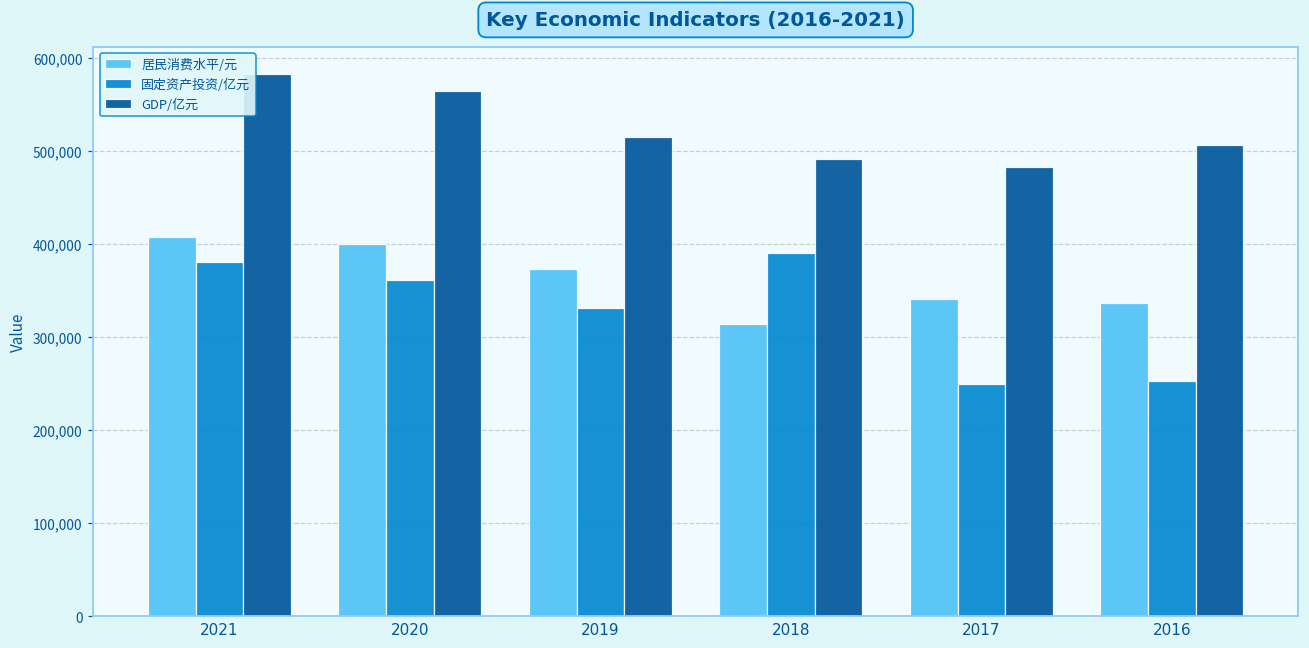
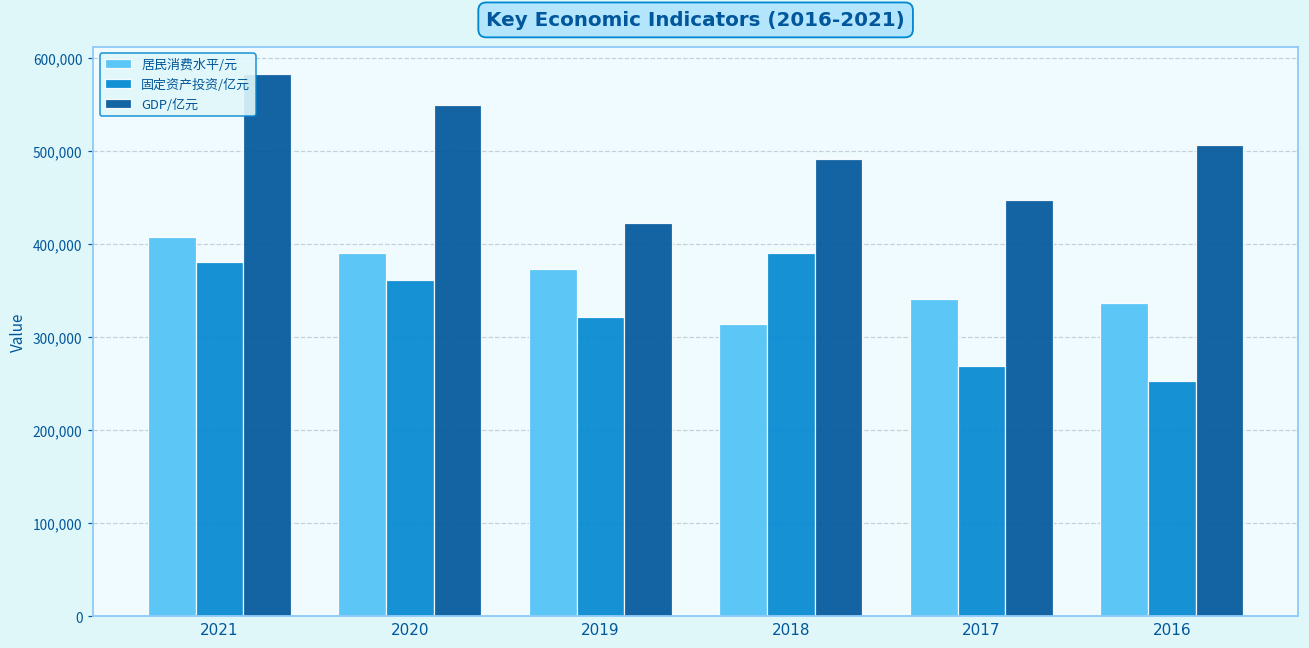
  {
    "居民消费水平/元": {
      "2021": "410,000",
-     "2020": "400,000",
+     "2020": "390,000",
      "2019": "370,000",
      "2018": "310,000",
      "2017": "340,000",
      "2016": "340,000"
    },
    "固定资产投资/亿元": {
      "2021": "380,000",
      "2020": "360,000",
-     "2019": "330,000",
+     "2019": "320,000",
      "2018": "390,000",
-     "2017": "250,000",
+     "2017": "270,000",
      "2016": "250,000"
    },
    "GDP/亿元": {
      "2021": "580,000",
-     "2020": "560,000",
-     "2019": "510,000",
+     "2020": "550,000",
+     "2019": "420,000",
      "2018": "490,000",
-     "2017": "480,000",
+     "2017": "450,000",
      "2016": "510,000"
    }
  }
